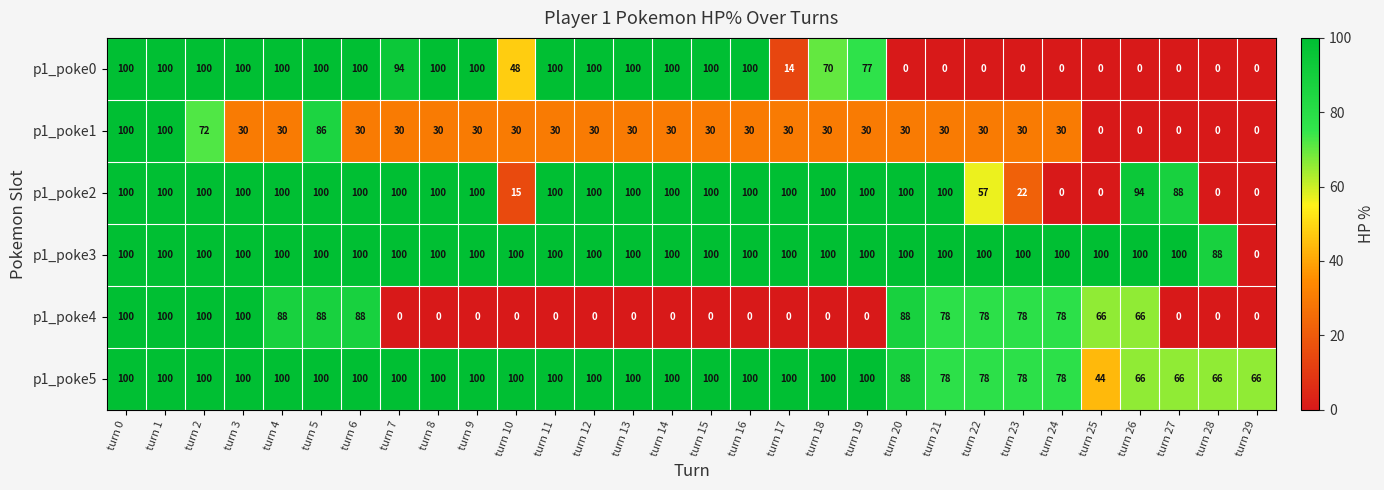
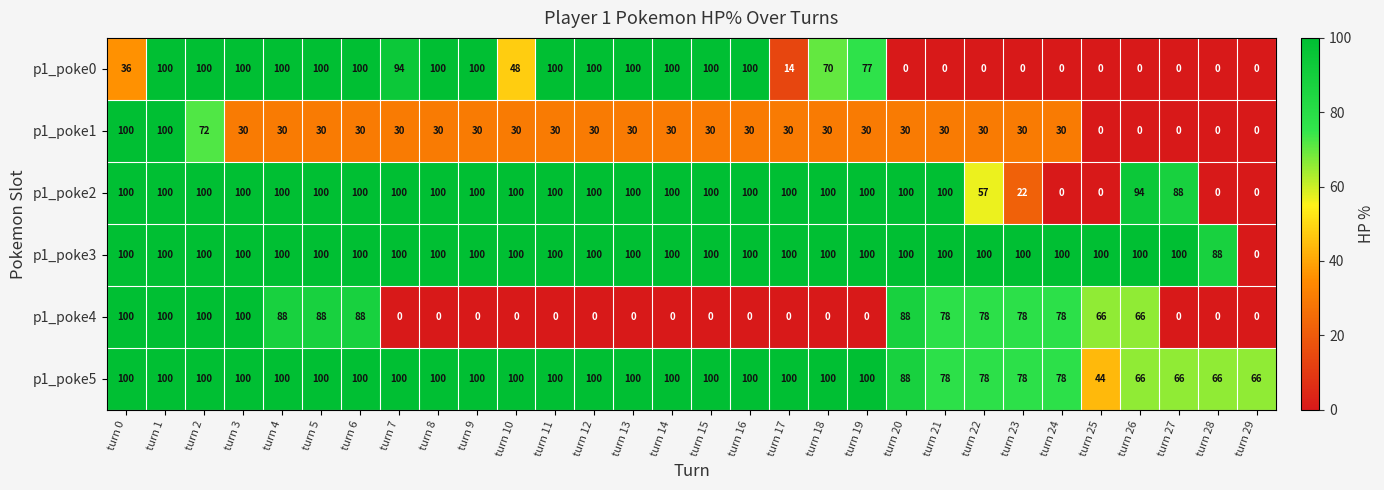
  {
    "p1_poke0": {
-     "turn 0": 100,
+     "turn 0": 36,
      "turn 1": 100,
      "turn 2": 100,
      "turn 3": 100,
      "turn 4": 100,
      "turn 5": 100,
      "turn 6": 100,
      "turn 7": 94,
      "turn 8": 100,
      "turn 9": 100,
      "turn 10": 48,
      "turn 11": 100,
      "turn 12": 100,
      "turn 13": 100,
      "turn 14": 100,
      "turn 15": 100,
      "turn 16": 100,
      "turn 17": 14,
      "turn 18": 70,
      "turn 19": 77,
      "turn 20": 0,
      "turn 21": 0,
      "turn 22": 0,
      "turn 23": 0,
      "turn 24": 0,
      "turn 25": 0,
      "turn 26": 0,
      "turn 27": 0,
      "turn 28": 0,
      "turn 29": 0
    },
    "p1_poke1": {
      "turn 0": 100,
      "turn 1": 100,
      "turn 2": 72,
      "turn 3": 30,
      "turn 4": 30,
-     "turn 5": 86,
+     "turn 5": 30,
      "turn 6": 30,
      "turn 7": 30,
      "turn 8": 30,
      "turn 9": 30,
      "turn 10": 30,
      "turn 11": 30,
      "turn 12": 30,
      "turn 13": 30,
      "turn 14": 30,
      "turn 15": 30,
      "turn 16": 30,
      "turn 17": 30,
      "turn 18": 30,
      "turn 19": 30,
      "turn 20": 30,
      "turn 21": 30,
      "turn 22": 30,
      "turn 23": 30,
      "turn 24": 30,
      "turn 25": 0,
      "turn 26": 0,
      "turn 27": 0,
      "turn 28": 0,
      "turn 29": 0
    },
    "p1_poke2": {
      "turn 0": 100,
      "turn 1": 100,
      "turn 2": 100,
      "turn 3": 100,
      "turn 4": 100,
      "turn 5": 100,
      "turn 6": 100,
      "turn 7": 100,
      "turn 8": 100,
      "turn 9": 100,
-     "turn 10": 15,
+     "turn 10": 100,
      "turn 11": 100,
      "turn 12": 100,
      "turn 13": 100,
      "turn 14": 100,
      "turn 15": 100,
      "turn 16": 100,
      "turn 17": 100,
      "turn 18": 100,
      "turn 19": 100,
      "turn 20": 100,
      "turn 21": 100,
      "turn 22": 57,
      "turn 23": 22,
      "turn 24": 0,
      "turn 25": 0,
      "turn 26": 94,
      "turn 27": 88,
      "turn 28": 0,
      "turn 29": 0
    },
    "p1_poke3": {
      "turn 0": 100,
      "turn 1": 100,
      "turn 2": 100,
      "turn 3": 100,
      "turn 4": 100,
      "turn 5": 100,
      "turn 6": 100,
      "turn 7": 100,
      "turn 8": 100,
      "turn 9": 100,
      "turn 10": 100,
      "turn 11": 100,
      "turn 12": 100,
      "turn 13": 100,
      "turn 14": 100,
      "turn 15": 100,
      "turn 16": 100,
      "turn 17": 100,
      "turn 18": 100,
      "turn 19": 100,
      "turn 20": 100,
      "turn 21": 100,
      "turn 22": 100,
      "turn 23": 100,
      "turn 24": 100,
      "turn 25": 100,
      "turn 26": 100,
      "turn 27": 100,
      "turn 28": 88,
      "turn 29": 0
    },
    "p1_poke4": {
      "turn 0": 100,
      "turn 1": 100,
      "turn 2": 100,
      "turn 3": 100,
      "turn 4": 88,
      "turn 5": 88,
      "turn 6": 88,
      "turn 7": 0,
      "turn 8": 0,
      "turn 9": 0,
      "turn 10": 0,
      "turn 11": 0,
      "turn 12": 0,
      "turn 13": 0,
      "turn 14": 0,
      "turn 15": 0,
      "turn 16": 0,
      "turn 17": 0,
      "turn 18": 0,
      "turn 19": 0,
      "turn 20": 88,
      "turn 21": 78,
      "turn 22": 78,
      "turn 23": 78,
      "turn 24": 78,
      "turn 25": 66,
      "turn 26": 66,
      "turn 27": 0,
      "turn 28": 0,
      "turn 29": 0
    },
    "p1_poke5": {
      "turn 0": 100,
      "turn 1": 100,
      "turn 2": 100,
      "turn 3": 100,
      "turn 4": 100,
      "turn 5": 100,
      "turn 6": 100,
      "turn 7": 100,
      "turn 8": 100,
      "turn 9": 100,
      "turn 10": 100,
      "turn 11": 100,
      "turn 12": 100,
      "turn 13": 100,
      "turn 14": 100,
      "turn 15": 100,
      "turn 16": 100,
      "turn 17": 100,
      "turn 18": 100,
      "turn 19": 100,
      "turn 20": 88,
      "turn 21": 78,
      "turn 22": 78,
      "turn 23": 78,
      "turn 24": 78,
      "turn 25": 44,
      "turn 26": 66,
      "turn 27": 66,
      "turn 28": 66,
      "turn 29": 66
    }
  }
